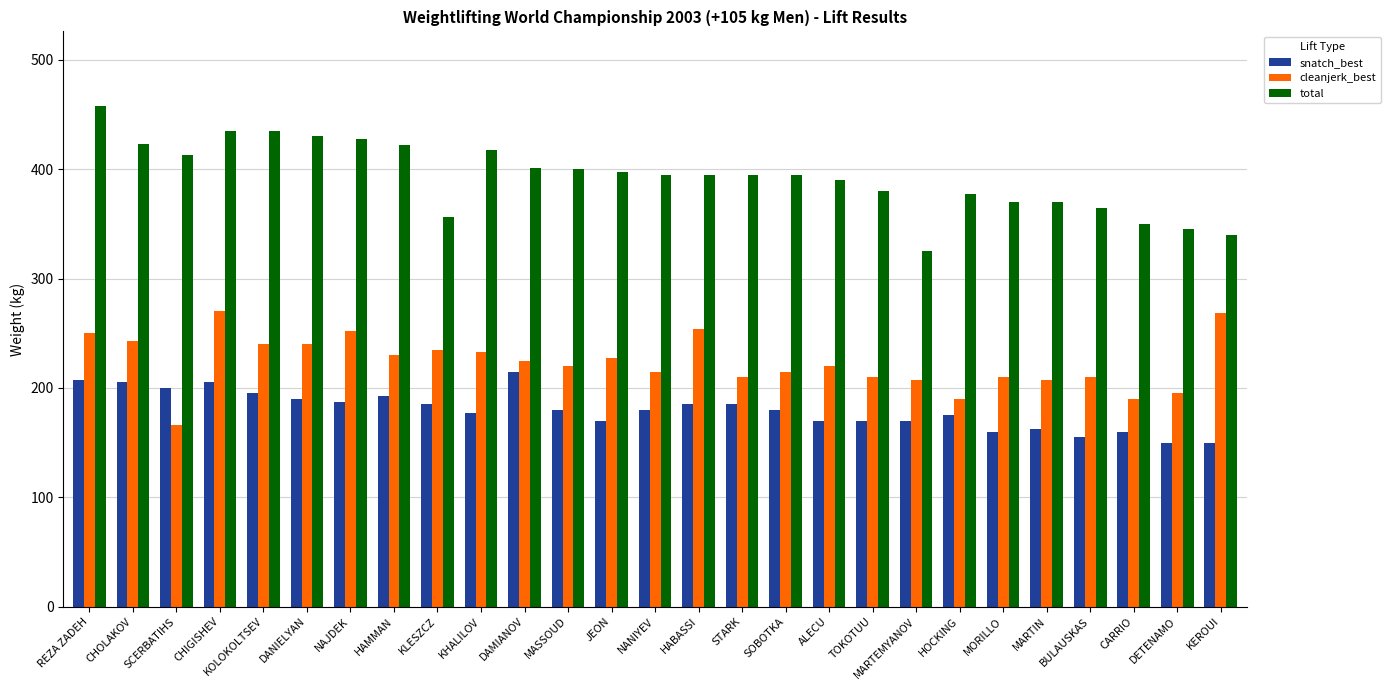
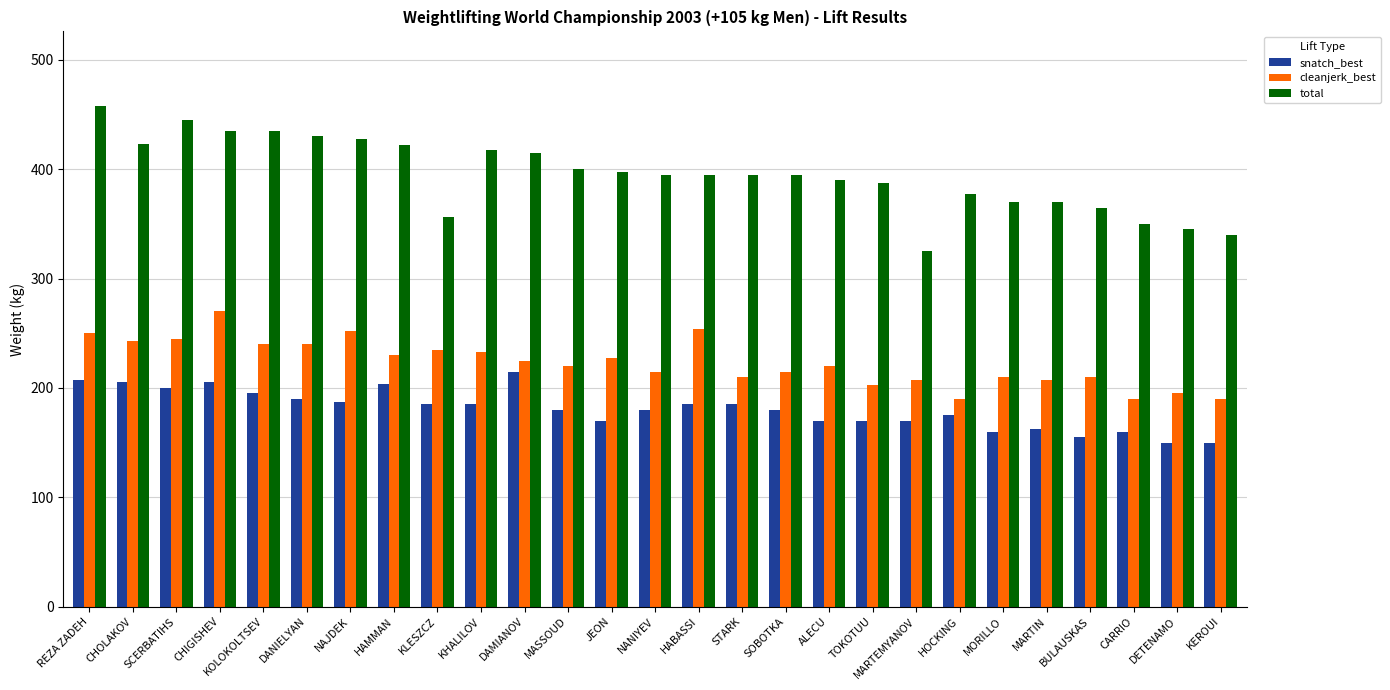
  {
    "snatch_best": {
      "REZA ZADEH": 208,
      "CHOLAKOV": 205,
      "SCERBATIHS": 200,
      "CHIGISHEV": 205,
      "KOLOKOLTSEV": 195,
      "DANIELYAN": 190,
      "NAJDEK": 188,
-     "HAMMAN": 193,
+     "HAMMAN": 204,
      "KLESZCZ": 185,
-     "KHALILOV": 177,
+     "KHALILOV": 185,
      "DAMIANOV": 215,
      "MASSOUD": 180,
      "JEON": 170,
      "NANIYEV": 180,
      "HABASSI": 185,
      "STARK": 185,
      "SOBOTKA": 180,
      "ALECU": 170,
      "TOKOTUU": 170,
      "MARTEMYANOV": 170,
      "HOCKING": 175,
      "MORILLO": 160,
      "MARTIN": 163,
      "BULAUSKAS": 155,
      "CARRIO": 160,
      "DETENAMO": 150,
      "KEROUI": 150
    },
    "cleanjerk_best": {
      "REZA ZADEH": 250,
      "CHOLAKOV": 243,
-     "SCERBATIHS": 166,
+     "SCERBATIHS": 245,
      "CHIGISHEV": 271,
      "KOLOKOLTSEV": 240,
      "DANIELYAN": 240,
      "NAJDEK": 253,
      "HAMMAN": 230,
      "KLESZCZ": 235,
      "KHALILOV": 233,
      "DAMIANOV": 225,
      "MASSOUD": 220,
      "JEON": 228,
      "NANIYEV": 215,
      "HABASSI": 254,
      "STARK": 210,
      "SOBOTKA": 215,
      "ALECU": 220,
-     "TOKOTUU": 210,
+     "TOKOTUU": 203,
      "MARTEMYANOV": 208,
      "HOCKING": 190,
      "MORILLO": 210,
      "MARTIN": 208,
      "BULAUSKAS": 210,
      "CARRIO": 190,
      "DETENAMO": 195,
-     "KEROUI": 268
+     "KEROUI": 190
    },
    "total": {
      "REZA ZADEH": 458,
      "CHOLAKOV": 423,
-     "SCERBATIHS": 413,
+     "SCERBATIHS": 445,
      "CHIGISHEV": 435,
      "KOLOKOLTSEV": 435,
      "DANIELYAN": 430,
      "NAJDEK": 428,
      "HAMMAN": 423,
      "KLESZCZ": 357,
      "KHALILOV": 418,
-     "DAMIANOV": 401,
+     "DAMIANOV": 415,
      "MASSOUD": 400,
      "JEON": 398,
      "NANIYEV": 395,
      "HABASSI": 395,
      "STARK": 395,
      "SOBOTKA": 395,
      "ALECU": 390,
-     "TOKOTUU": 380,
+     "TOKOTUU": 388,
      "MARTEMYANOV": 325,
      "HOCKING": 378,
      "MORILLO": 370,
      "MARTIN": 370,
      "BULAUSKAS": 365,
      "CARRIO": 350,
      "DETENAMO": 345,
      "KEROUI": 340
    }
  }
